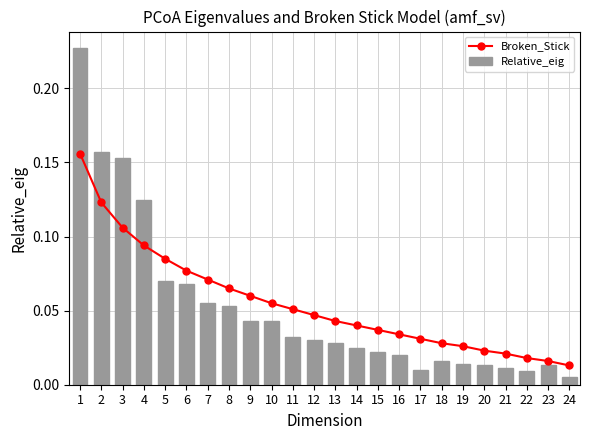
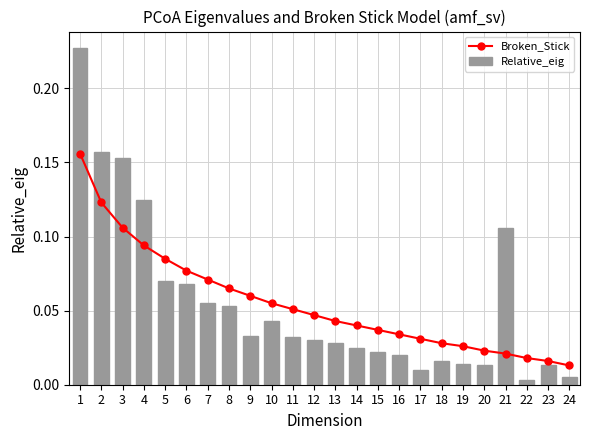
  {
    "Broken_Stick": {
      "1": 0.156,
      "2": 0.123,
      "3": 0.106,
      "4": 0.094,
      "5": 0.085,
      "6": 0.077,
      "7": 0.071,
      "8": 0.065,
      "9": 0.060,
      "10": 0.055,
      "11": 0.051,
      "12": 0.047,
      "13": 0.043,
      "14": 0.040,
      "15": 0.037,
      "16": 0.034,
      "17": 0.031,
      "18": 0.028,
      "19": 0.026,
      "20": 0.023,
      "21": 0.021,
      "22": 0.018,
      "23": 0.016,
      "24": 0.013
    },
    "Relative_eig": {
      "1": 0.227,
      "2": 0.157,
      "3": 0.153,
      "4": 0.125,
      "5": 0.070,
      "6": 0.068,
      "7": 0.055,
      "8": 0.053,
-     "9": 0.043,
+     "9": 0.033,
      "10": 0.043,
      "11": 0.032,
      "12": 0.030,
      "13": 0.028,
      "14": 0.025,
      "15": 0.022,
      "16": 0.020,
      "17": 0.010,
      "18": 0.016,
      "19": 0.014,
      "20": 0.013,
-     "21": 0.011,
-     "22": 0.009,
+     "21": 0.106,
+     "22": 0.003,
      "23": 0.013,
      "24": 0.005
    }
  }
